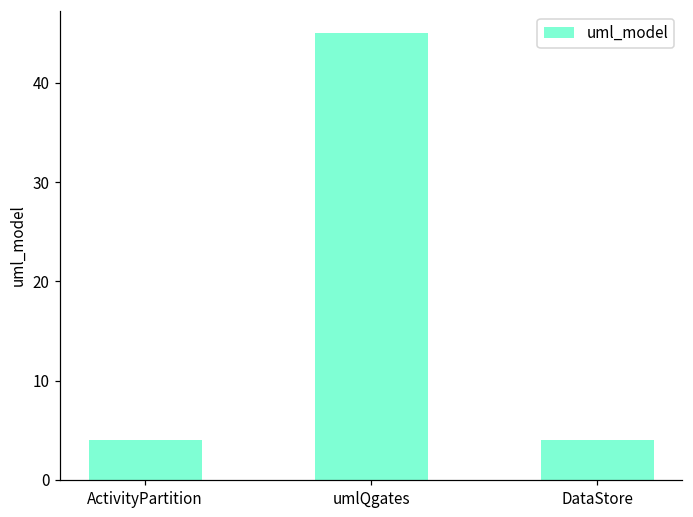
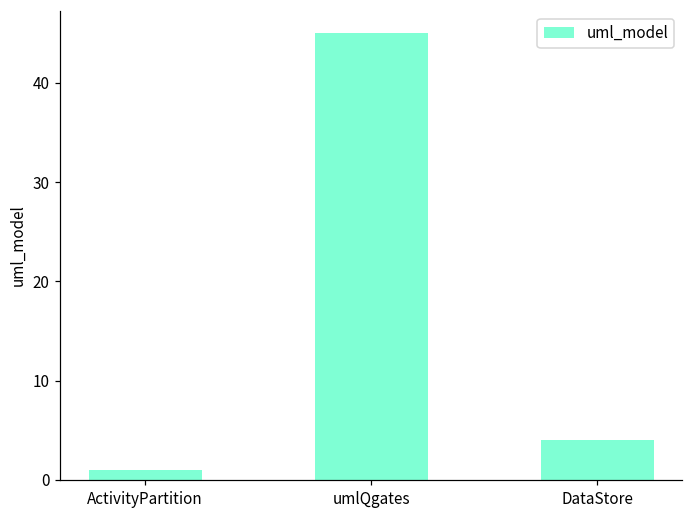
  {
-   "ActivityPartition": 4,
+   "ActivityPartition": 1,
    "umlQgates": 45,
    "DataStore": 4
  }
